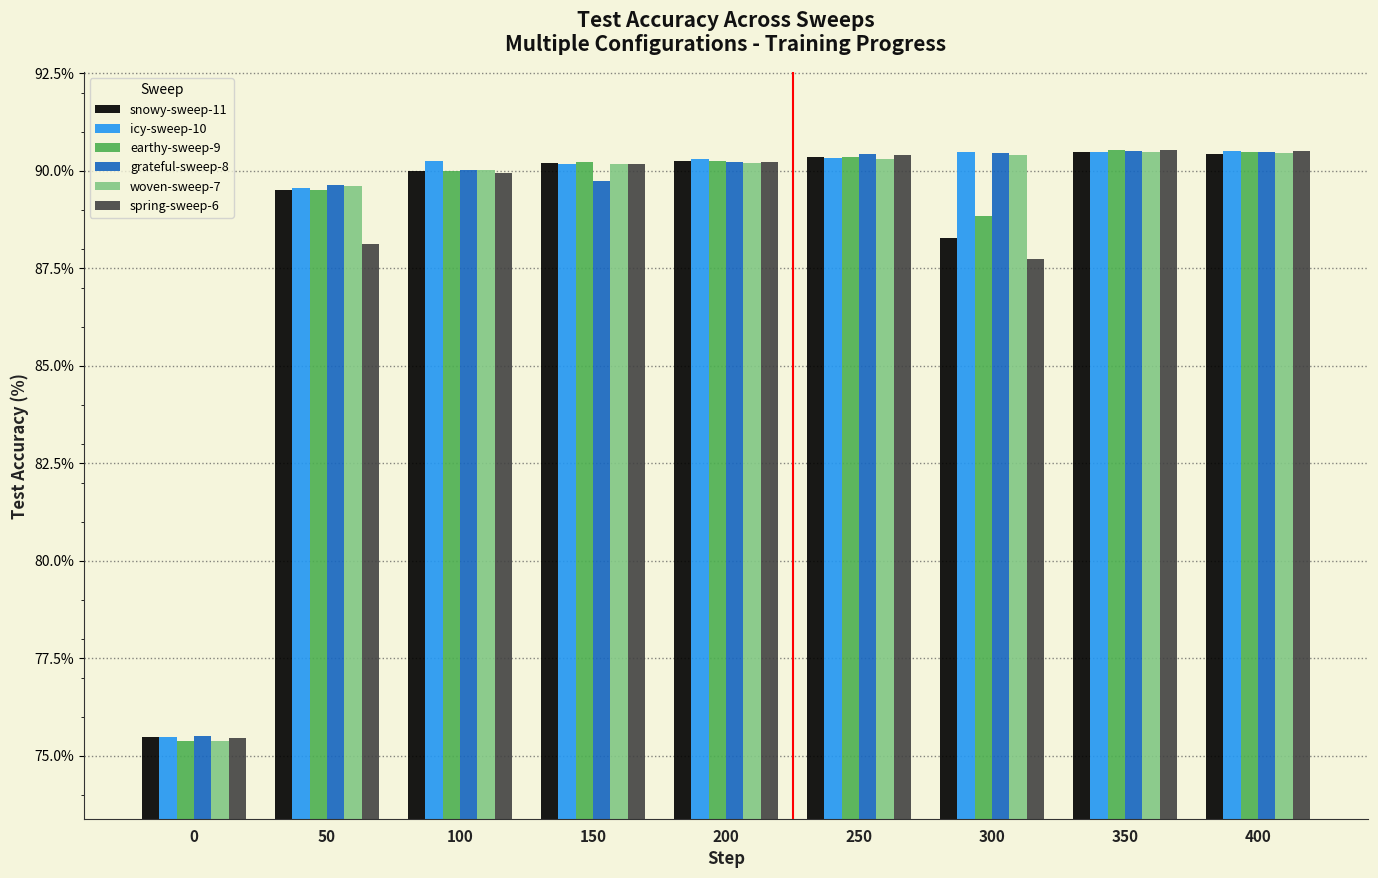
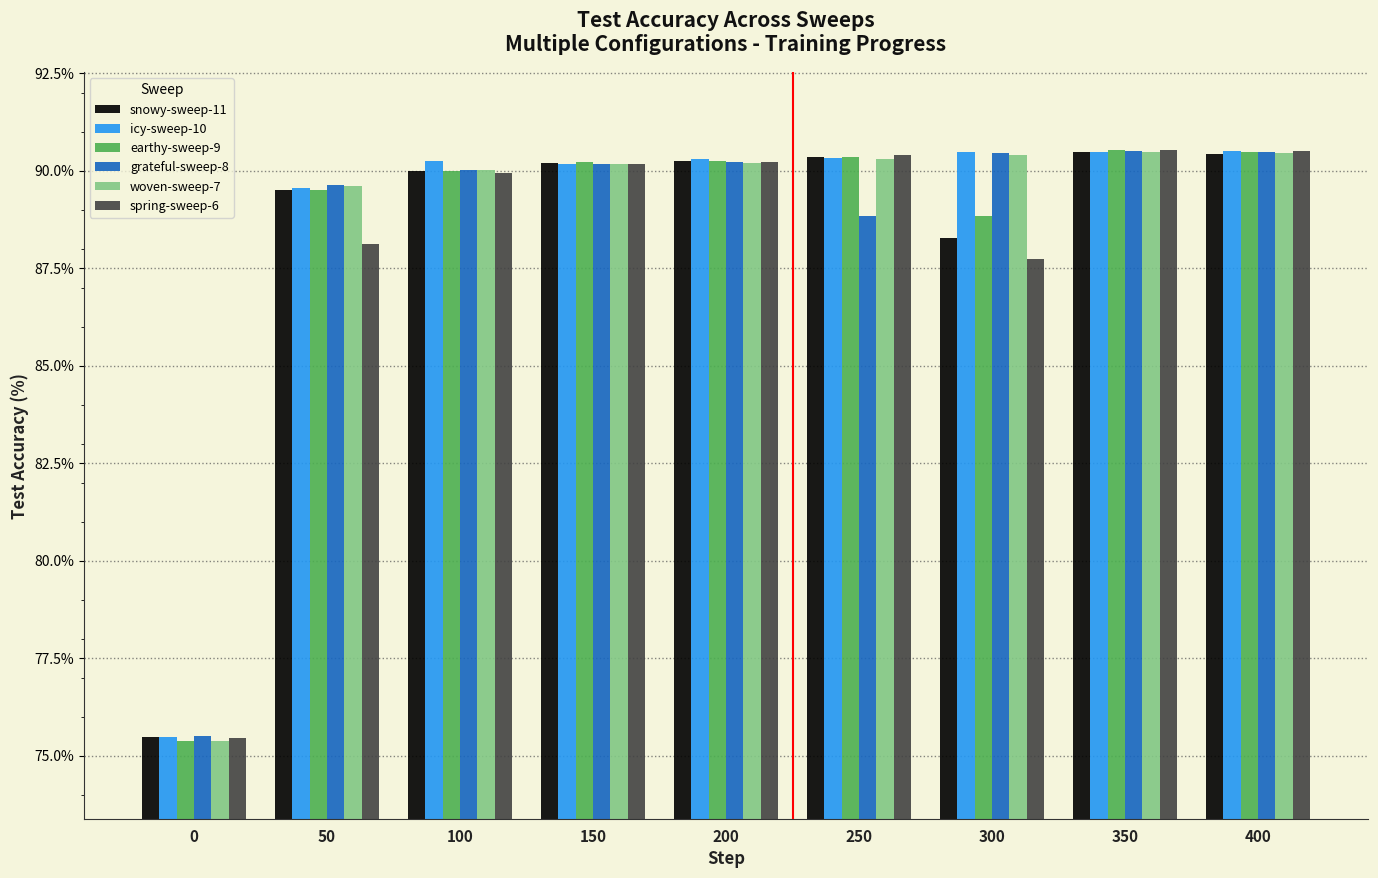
  {
    "snowy-sweep-11": {
      "0": "75.5%",
      "50": "89.5%",
      "100": "90.0%",
      "150": "90.2%",
      "200": "90.3%",
      "250": "90.3%",
      "300": "88.3%",
      "350": "90.5%",
      "400": "90.4%"
    },
    "icy-sweep-10": {
      "0": "75.5%",
      "50": "89.6%",
      "100": "90.2%",
      "150": "90.2%",
      "200": "90.3%",
      "250": "90.3%",
      "300": "90.5%",
      "350": "90.5%",
      "400": "90.5%"
    },
    "earthy-sweep-9": {
      "0": "75.4%",
      "50": "89.5%",
      "100": "90.0%",
      "150": "90.2%",
      "200": "90.2%",
      "250": "90.3%",
      "300": "88.8%",
      "350": "90.5%",
      "400": "90.5%"
    },
    "grateful-sweep-8": {
      "0": "75.5%",
      "50": "89.6%",
      "100": "90.0%",
-     "150": "89.7%",
+     "150": "90.2%",
      "200": "90.2%",
-     "250": "90.4%",
+     "250": "88.8%",
      "300": "90.4%",
      "350": "90.5%",
      "400": "90.5%"
    },
    "woven-sweep-7": {
      "0": "75.4%",
      "50": "89.6%",
      "100": "90.0%",
      "150": "90.2%",
      "200": "90.2%",
      "250": "90.3%",
      "300": "90.4%",
      "350": "90.5%",
      "400": "90.4%"
    },
    "spring-sweep-6": {
      "0": "75.4%",
      "50": "88.1%",
      "100": "89.9%",
      "150": "90.2%",
      "200": "90.2%",
      "250": "90.4%",
      "300": "87.7%",
      "350": "90.5%",
      "400": "90.5%"
    }
  }
